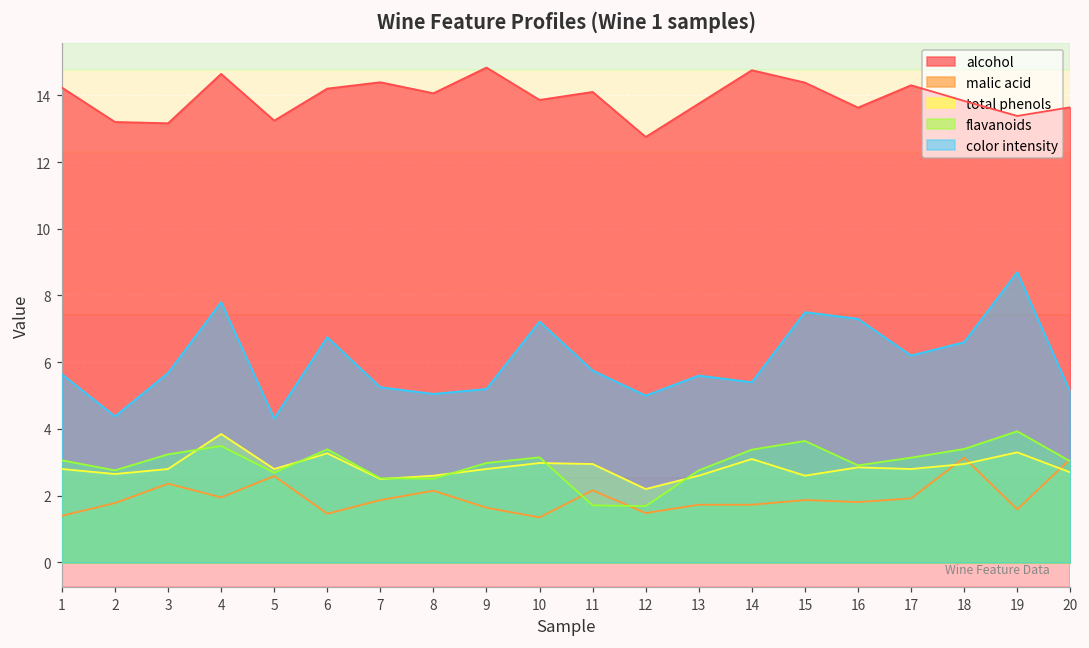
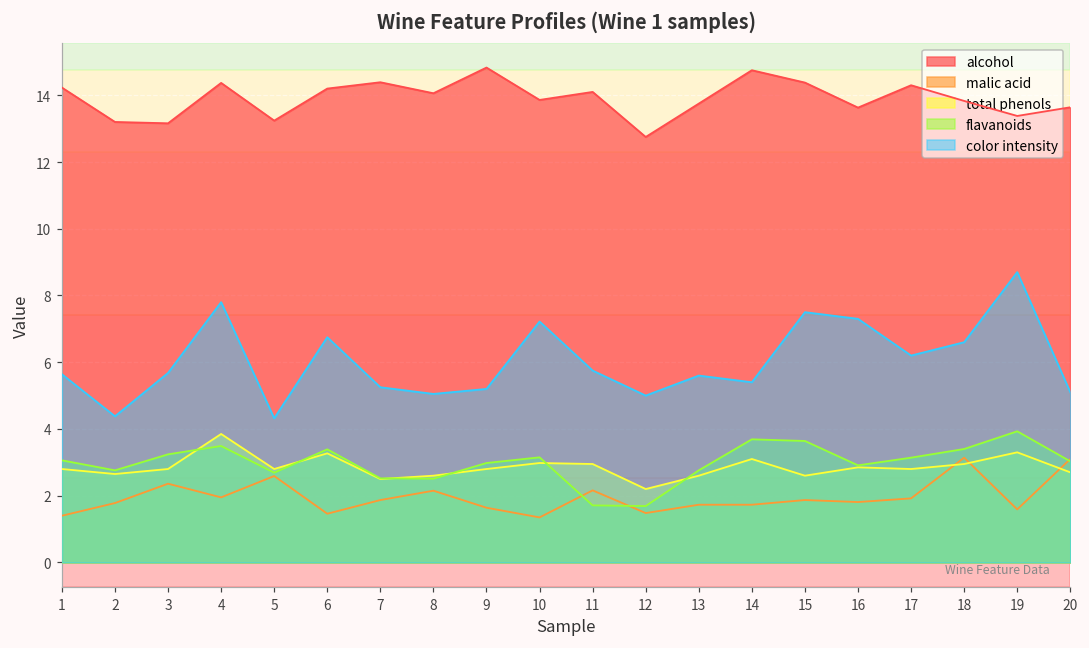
  {
    "alcohol": {
      "1": 14.2,
      "2": 13.2,
      "3": 13.2,
-     "4": 14.6,
+     "4": 14.4,
      "5": 13.2,
      "6": 14.2,
      "7": 14.4,
      "8": 14.1,
      "9": 14.8,
      "10": 13.9,
      "11": 14.1,
      "12": 12.8,
      "13": 13.8,
      "14": 14.8,
      "15": 14.4,
      "16": 13.6,
      "17": 14.3,
      "20": 13.6
    },
    "malic acid": {
      "1": 1.4,
      "2": 1.8,
      "3": 2.4,
      "4": 2.0,
      "5": 2.6,
      "6": 1.5,
      "7": 1.9,
      "8": 2.2,
      "9": 1.6,
      "10": 1.4,
      "11": 2.2,
      "12": 1.5,
      "13": 1.7,
      "14": 1.7,
      "15": 1.9,
      "16": 1.8,
      "17": 1.9,
      "18": 3.1,
      "19": 1.6
    },
    "total phenols": {
      "1": 2.8,
      "2": 2.7,
      "3": 2.8,
      "4": 3.9,
      "5": 2.8,
      "6": 3.3,
      "8": 2.6,
      "9": 2.8,
      "10": 3.0,
      "11": 3.0,
      "12": 2.2,
      "13": 2.6,
      "14": 3.1,
      "15": 2.6,
      "17": 2.8,
      "18": 3.0,
      "19": 3.3,
      "20": 2.7
    },
    "flavanoids": {
      "1": 3.1,
      "2": 2.8,
      "3": 3.2,
      "4": 3.5,
      "5": 2.7,
      "6": 3.4,
      "8": 2.5,
      "9": 3.0,
      "10": 3.2,
      "11": 1.7,
      "12": 1.7,
      "13": 2.8,
-     "14": 3.4,
+     "14": 3.7,
      "15": 3.6,
      "17": 3.1,
      "18": 3.4,
      "19": 3.9
    },
    "color intensity": {
      "1": 5.6,
      "2": 4.4,
      "3": 5.7,
      "4": 7.8,
      "5": 4.3,
      "6": 6.8,
      "7": 5.3,
      "8": 5.1,
      "9": 5.2,
      "10": 7.2,
      "11": 5.8,
      "12": 5.0,
      "13": 5.6,
      "14": 5.4,
      "15": 7.5,
      "16": 7.3,
      "17": 6.2,
      "18": 6.6,
      "19": 8.7,
      "20": 5.1
    }
  }
